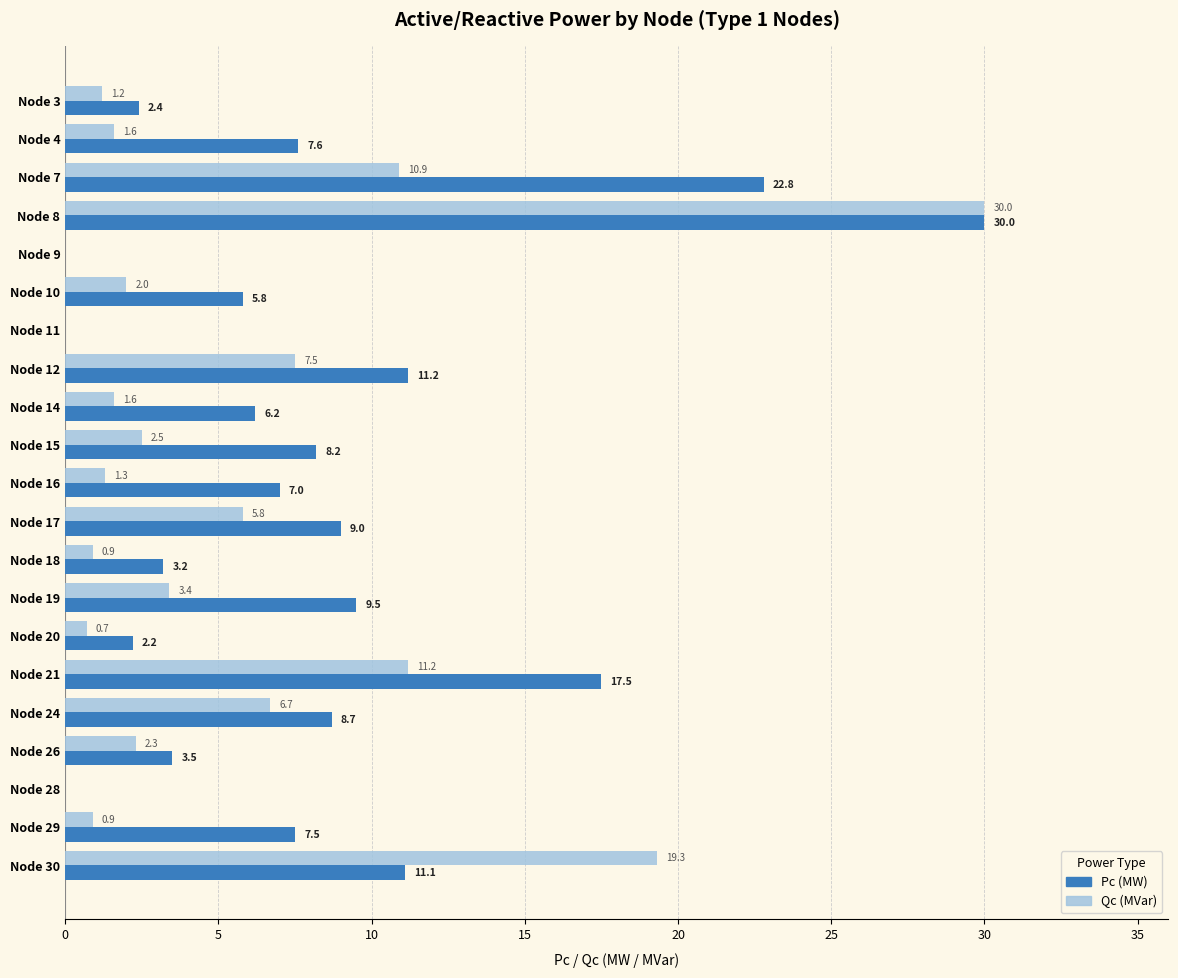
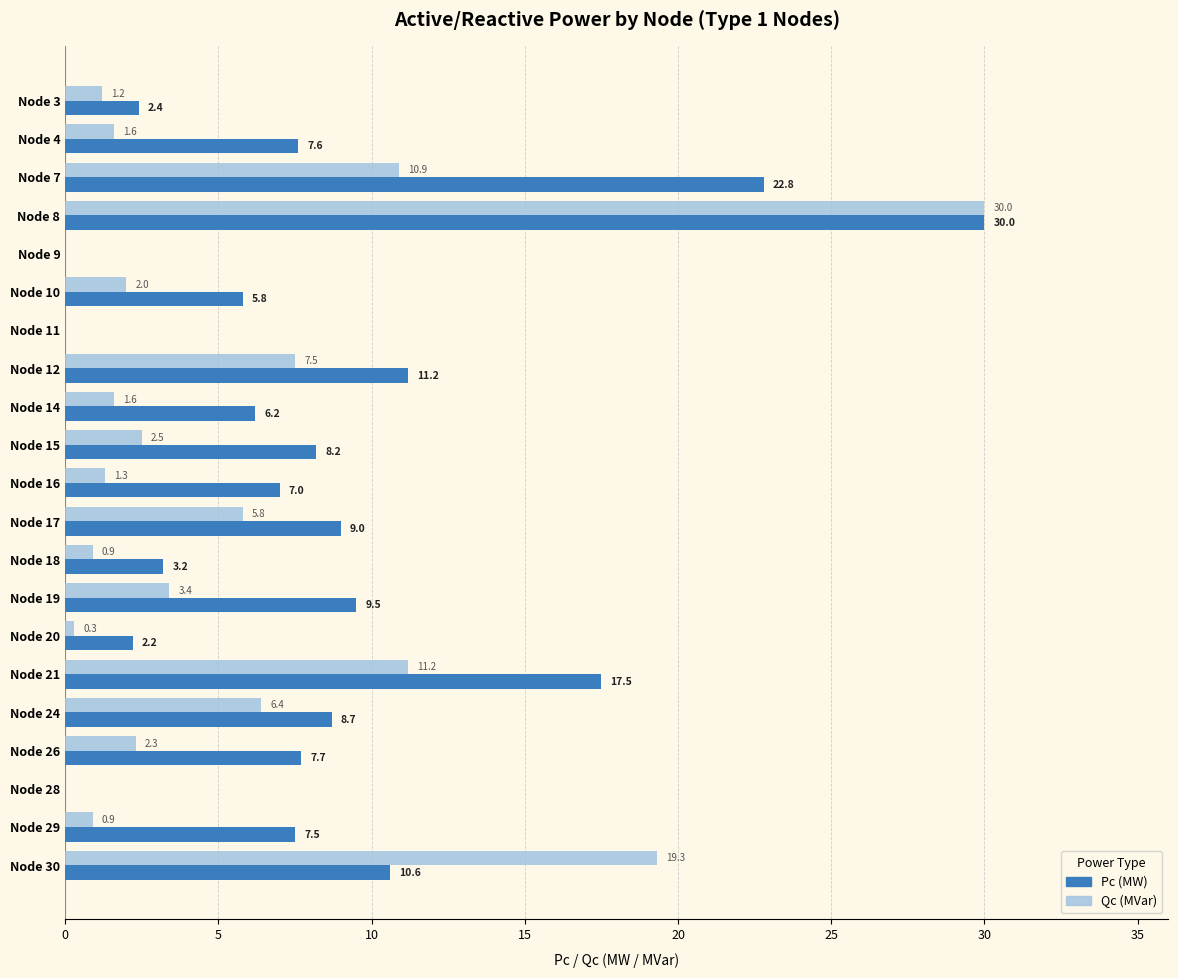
  {
    "Pc (MW)": {
      "Node 3": 2.4,
      "Node 4": 7.6,
      "Node 7": 22.8,
      "Node 8": 30.0,
      "Node 10": 5.8,
      "Node 12": 11.2,
      "Node 14": 6.2,
      "Node 15": 8.2,
      "Node 16": 7.0,
      "Node 17": 9.0,
      "Node 18": 3.2,
      "Node 19": 9.5,
      "Node 20": 2.2,
      "Node 21": 17.5,
      "Node 24": 8.7,
-     "Node 26": 3.5,
+     "Node 26": 7.7,
      "Node 29": 7.5,
-     "Node 30": 11.1
+     "Node 30": 10.6
    },
    "Qc (MVar)": {
      "Node 3": 1.2,
      "Node 4": 1.6,
      "Node 7": 10.9,
      "Node 8": 30.0,
      "Node 10": 2.0,
      "Node 12": 7.5,
      "Node 14": 1.6,
      "Node 15": 2.5,
      "Node 16": 1.3,
      "Node 17": 5.8,
      "Node 18": 0.9,
      "Node 19": 3.4,
-     "Node 20": 0.7,
+     "Node 20": 0.3,
      "Node 21": 11.2,
-     "Node 24": 6.7,
+     "Node 24": 6.4,
      "Node 26": 2.3,
      "Node 29": 0.9,
      "Node 30": 19.3
    }
  }
